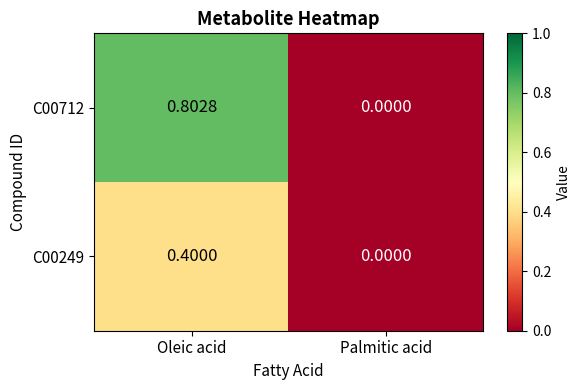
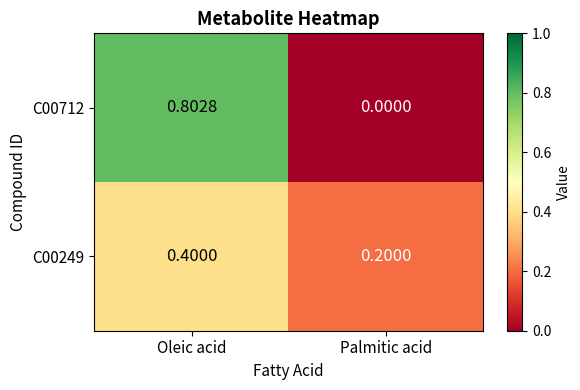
  {
    "C00712": {
      "Oleic acid": 0.8028,
      "Palmitic acid": 0.0000
    },
    "C00249": {
      "Oleic acid": 0.4000,
-     "Palmitic acid": 0.0000
+     "Palmitic acid": 0.2000
    }
  }
